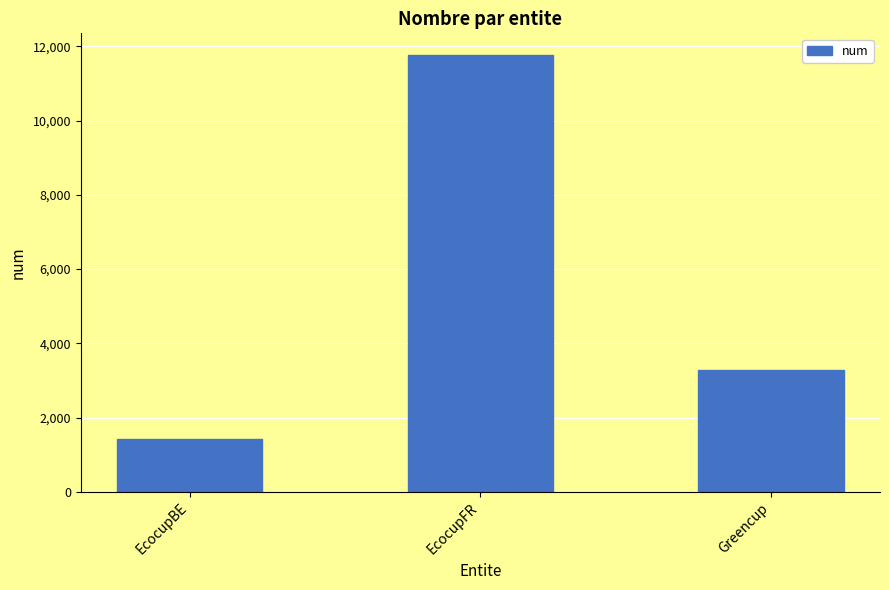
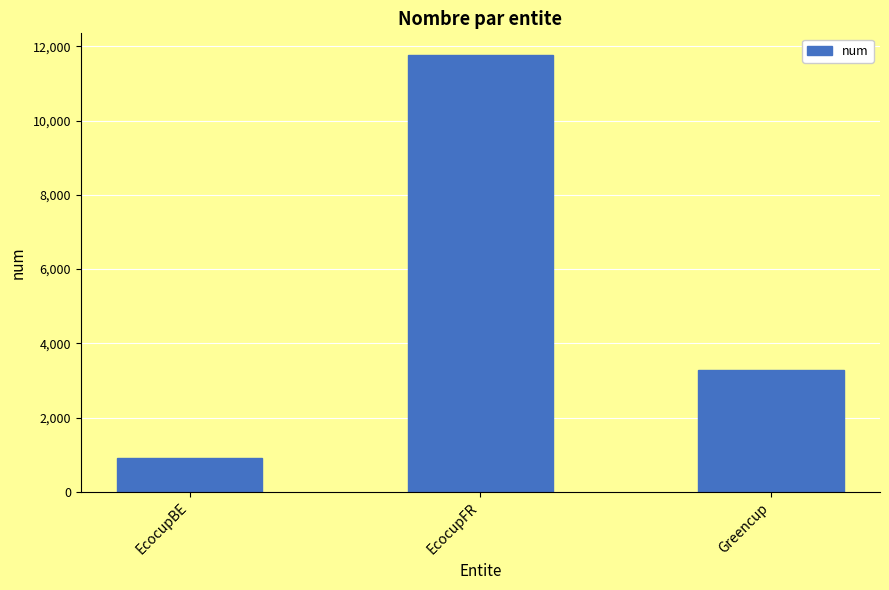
  {
-   "EcocupBE": "1,400",
+   "EcocupBE": "900",
    "EcocupFR": "11,800",
    "Greencup": "3,300"
  }
